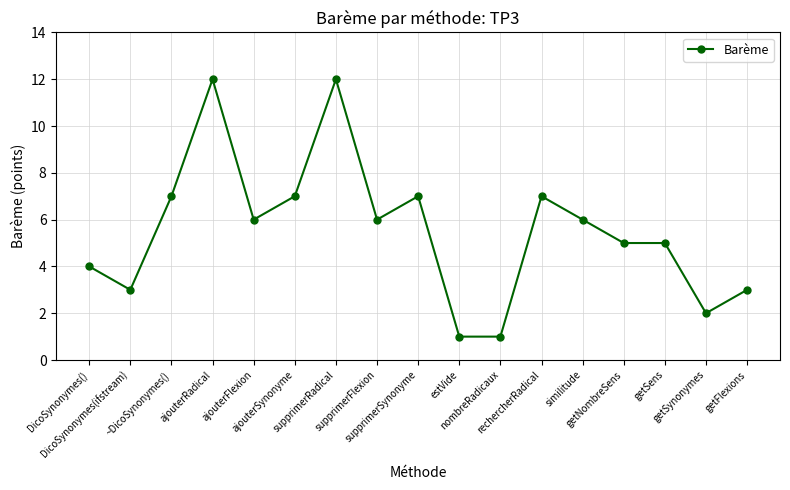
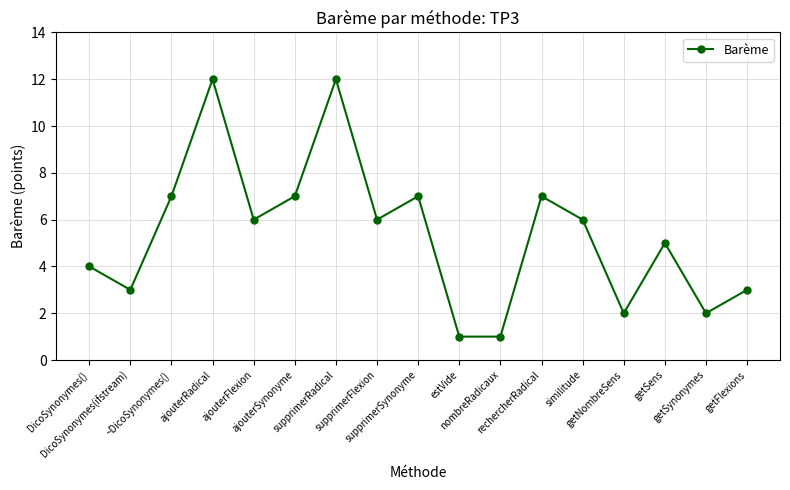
  {
    "DicoSynonymes()": 4,
    "DicoSynonymes(ifstream)": 3,
    "~DicoSynonymes()": 7,
    "ajouterRadical": 12,
    "ajouterFlexion": 6,
    "ajouterSynonyme": 7,
    "supprimerRadical": 12,
    "supprimerFlexion": 6,
    "supprimerSynonyme": 7,
    "estVide": 1,
    "nombreRadicaux": 1,
    "rechercherRadical": 7,
    "similitude": 6,
-   "getNombreSens": 5,
+   "getNombreSens": 2,
    "getSens": 5,
    "getSynonymes": 2,
    "getFlexions": 3
  }
